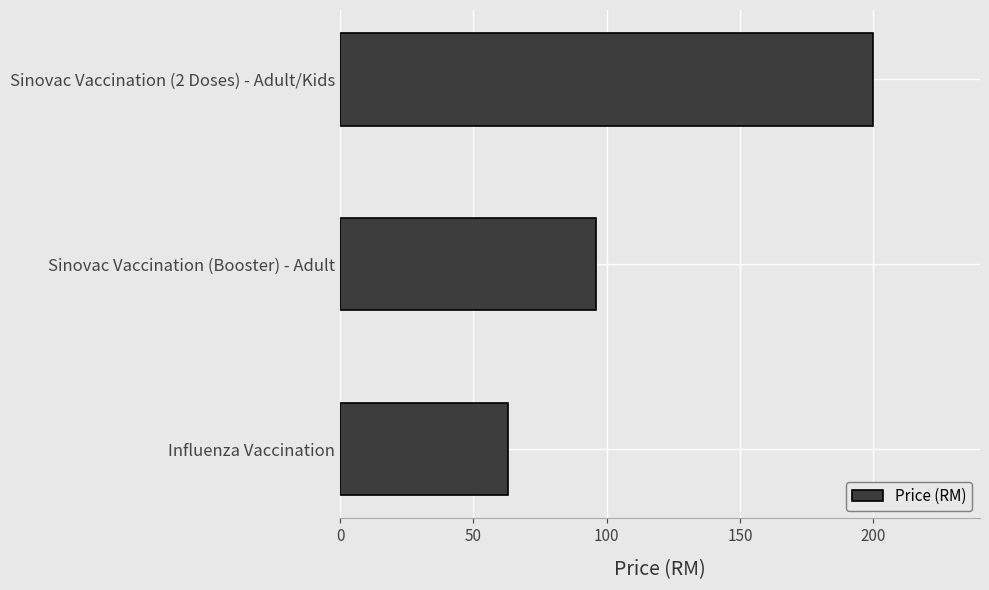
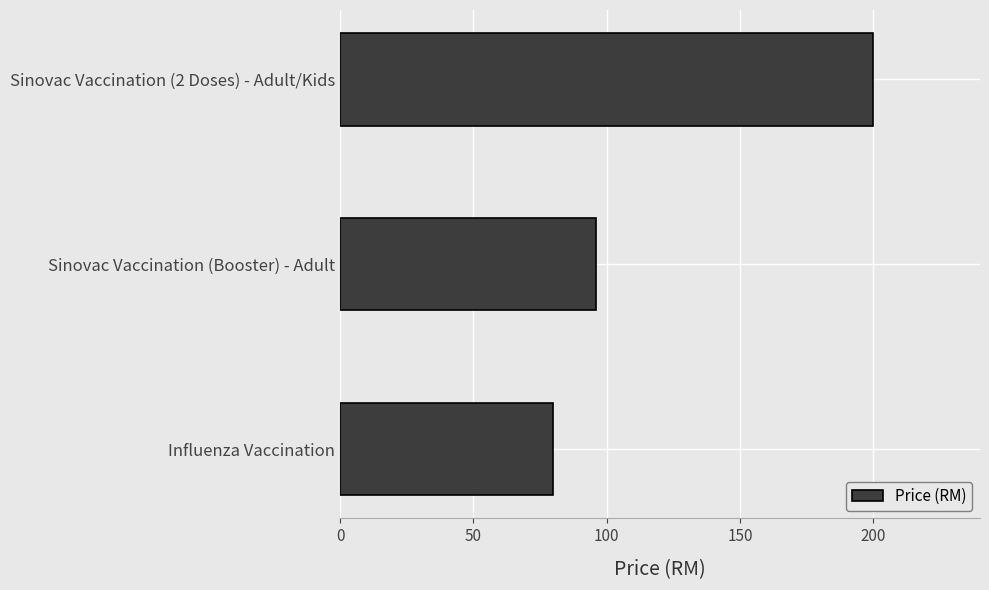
  {
    "Sinovac Vaccination (2 Doses) - Adult/Kids": 200,
    "Sinovac Vaccination (Booster) - Adult": 96,
-   "Influenza Vaccination": 63
+   "Influenza Vaccination": 80
  }
